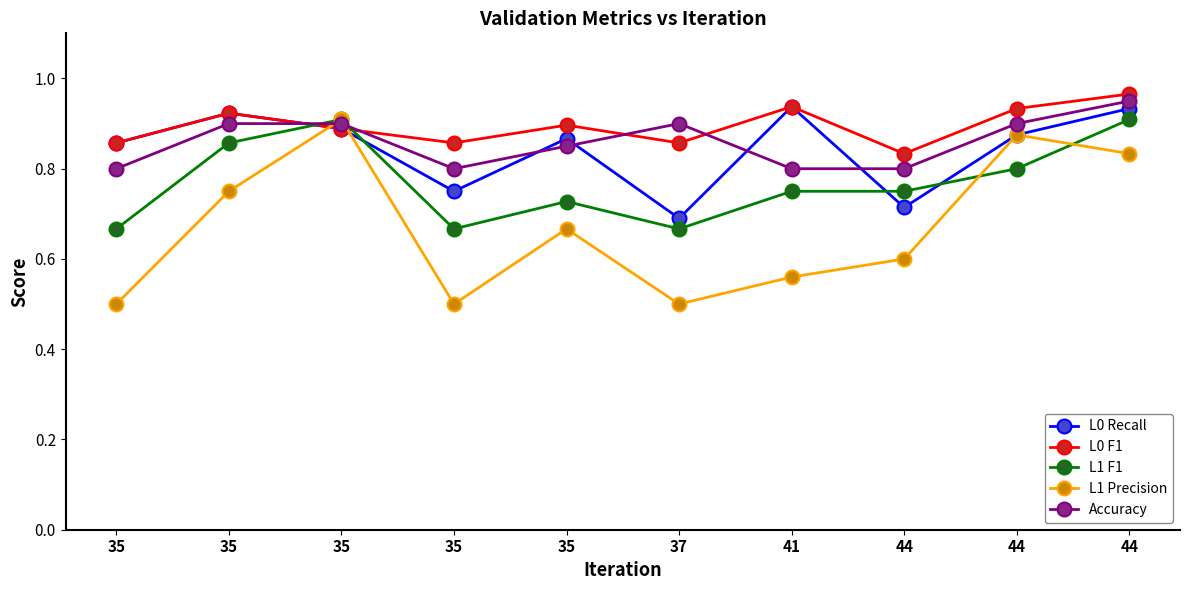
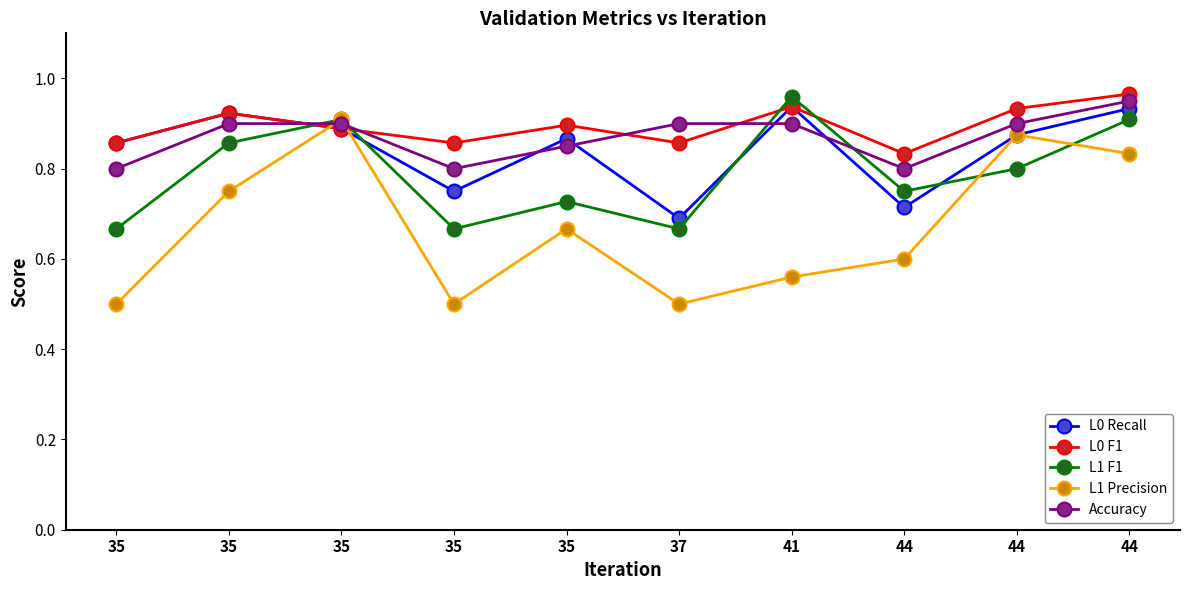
  {
    "L0 Recall": {
      "37": 0.69
    },
    "L0 F1": {
      "37": 0.86
    },
    "L1 F1": {
      "37": 0.67,
-     "41": 0.75
+     "41": 0.96
    },
    "L1 Precision": {
      "37": 0.50,
      "41": 0.56
    },
    "Accuracy": {
      "37": 0.9,
-     "41": 0.8
+     "41": 0.9
    }
  }
